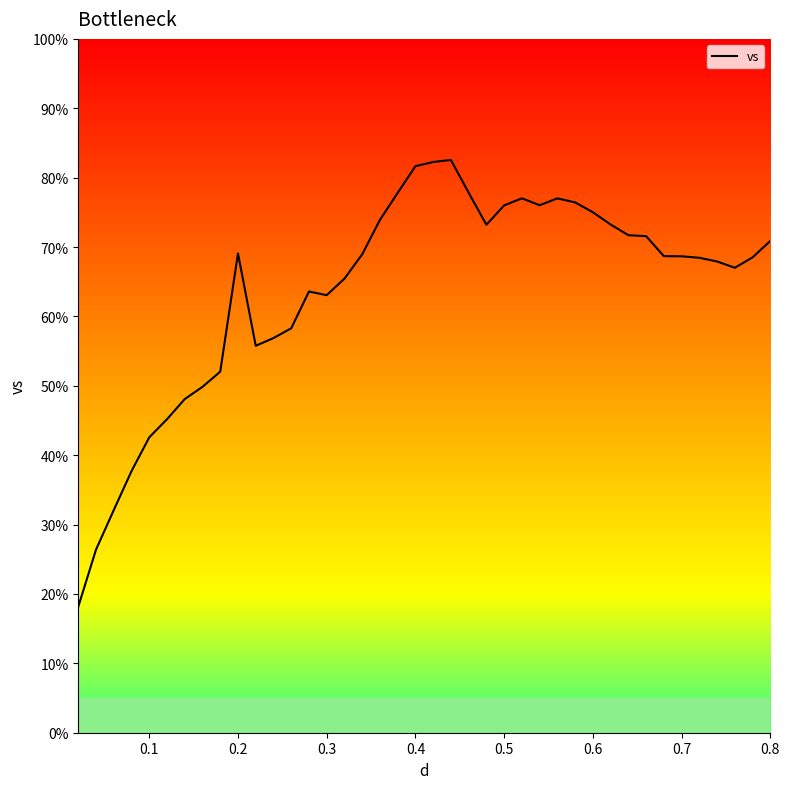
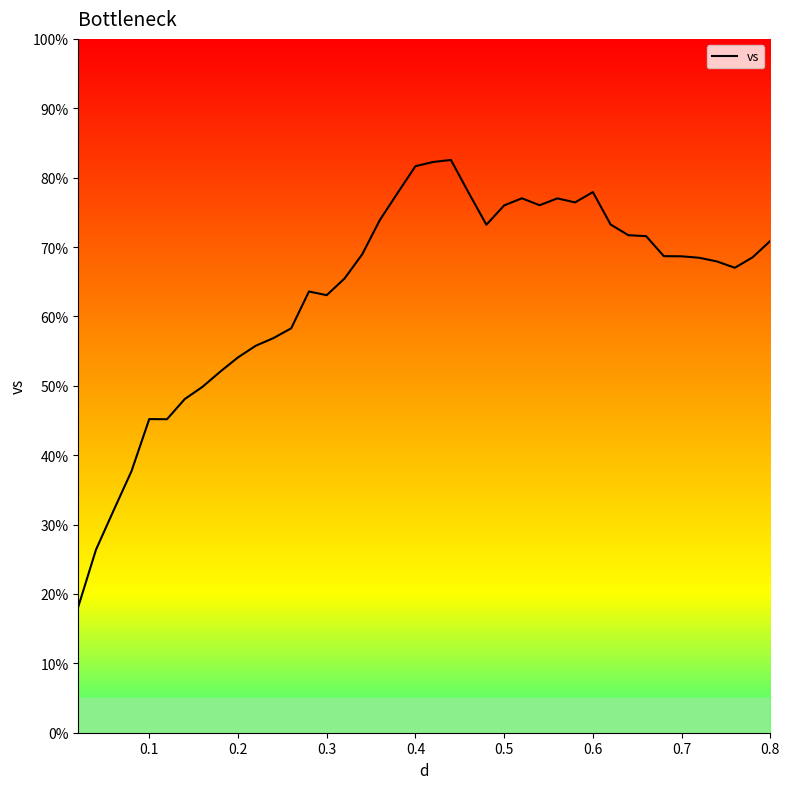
  {
-   "0.1": "43%",
-   "0.2": "69%",
+   "0.1": "45%",
+   "0.2": "54%",
    "0.3": "63%",
    "0.4": "82%",
    "0.5": "76%",
-   "0.6": "75%",
+   "0.6": "78%",
    "0.7": "69%",
    "0.8": "71%"
  }
